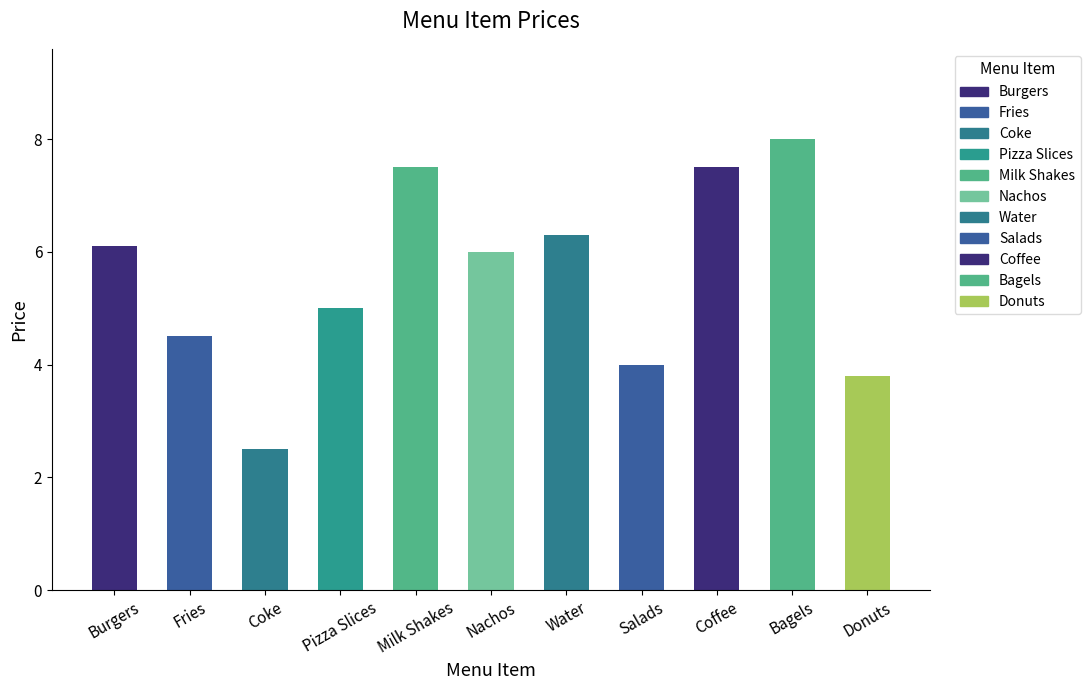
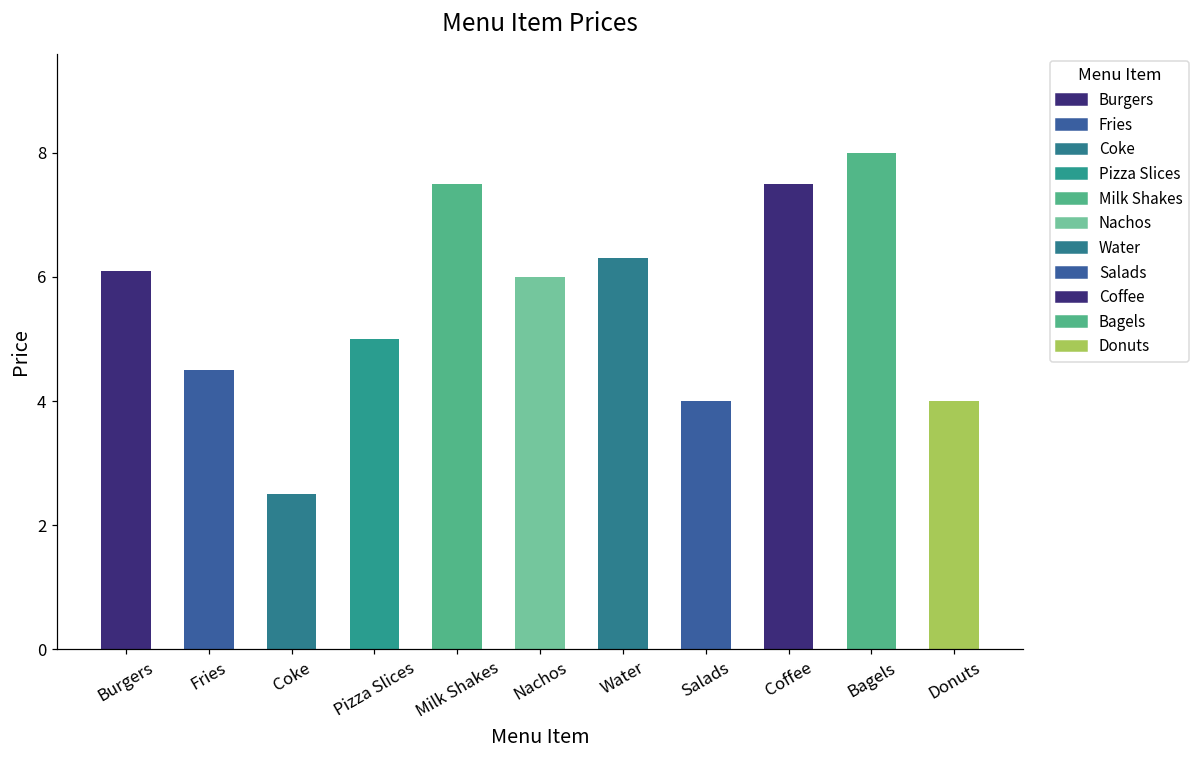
  {
    "Burgers": 6.1,
    "Fries": 4.5,
    "Coke": 2.5,
    "Pizza Slices": 5.0,
    "Milk Shakes": 7.5,
    "Nachos": 6.0,
    "Water": 6.3,
    "Salads": 4.0,
    "Coffee": 7.5,
    "Bagels": 8.0,
-   "Donuts": 3.8
+   "Donuts": 4.0
  }
